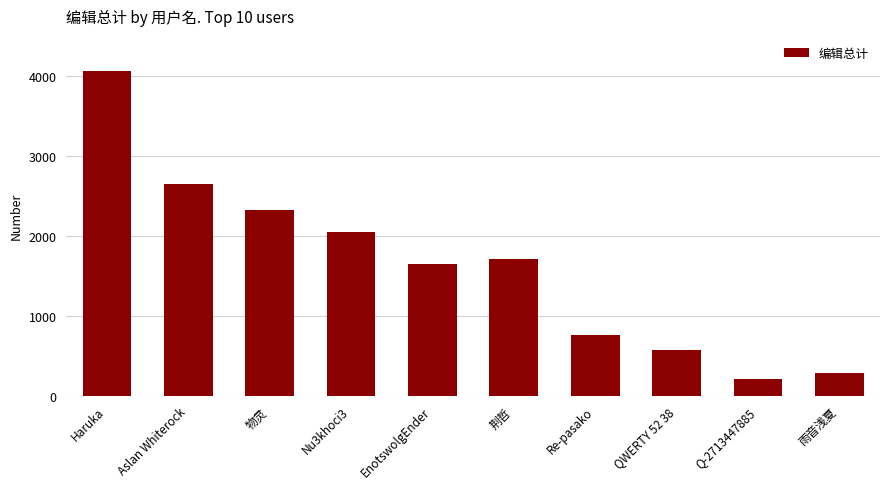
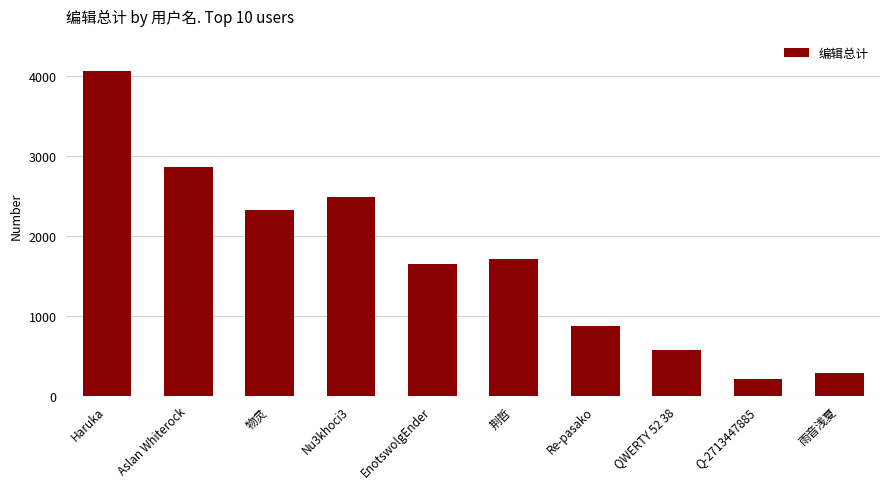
  {
    "Haruka": 4100,
-   "Aslan Whiterock": 2700,
+   "Aslan Whiterock": 2900,
    "物灵": 2300,
-   "Nu3khoci3": 2000,
+   "Nu3khoci3": 2500,
    "EnotswolgEnder": 1600,
    "荆哲": 1700,
-   "Re-pasako": 800,
+   "Re-pasako": 900,
    "QWERTY 52 38": 600,
    "Q-2713447885": 200,
    "雨音浅夏": 300
  }
